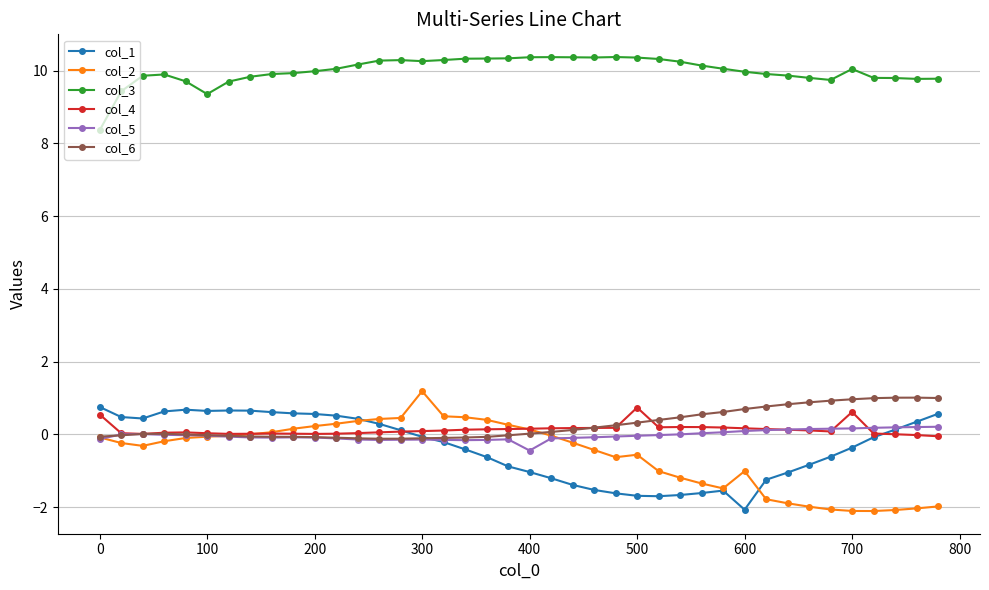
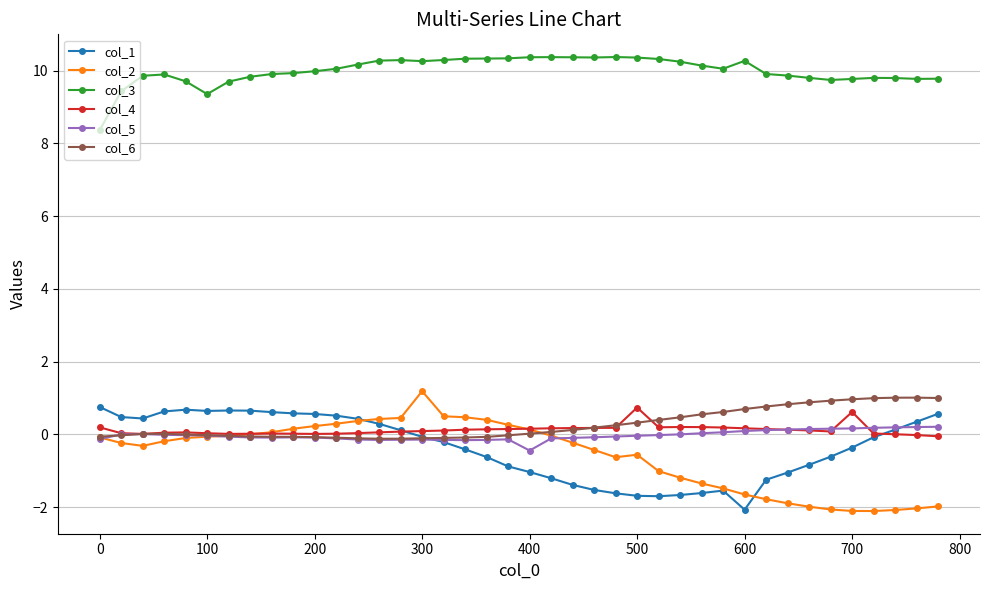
  {
    "col_1": {
      "0": 0.8,
      "100": 0.6,
      "200": 0.6,
      "400": -1.0,
      "500": -1.7,
      "600": -2.1,
      "700": -0.4
    },
    "col_2": {
      "200": 0.2,
      "300": 1.2,
      "500": -0.6,
-     "600": -1.0,
+     "600": -1.7,
      "700": -2.1
    },
    "col_3": {
      "100": 9.4,
      "200": 10.0,
      "300": 10.3,
      "400": 10.4,
      "500": 10.4,
-     "600": 10.0,
-     "700": 10.0
+     "600": 10.3,
+     "700": 9.8
    },
    "col_4": {
-     "0": 0.5,
+     "0": 0.2,
      "200": 0.0,
      "300": 0.1,
      "500": 0.7,
      "600": 0.2,
      "700": 0.6
    },
    "col_5": {
      "400": -0.4,
      "500": 0.0,
      "600": 0.1,
      "700": 0.2
    },
    "col_6": {
      "400": 0.0,
      "500": 0.3,
      "600": 0.7,
      "700": 1.0
    }
  }
